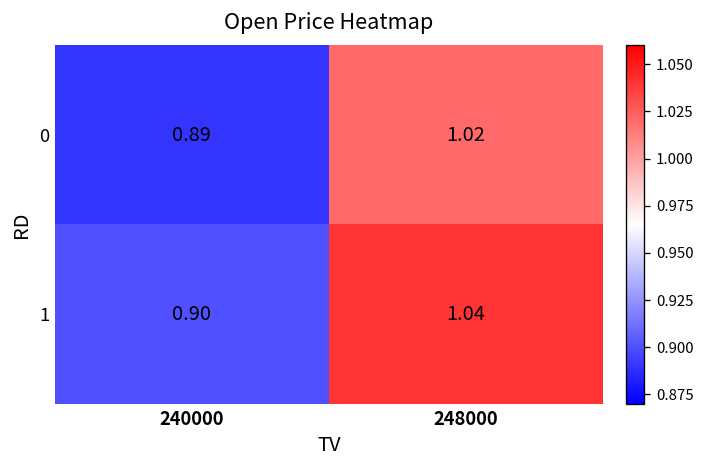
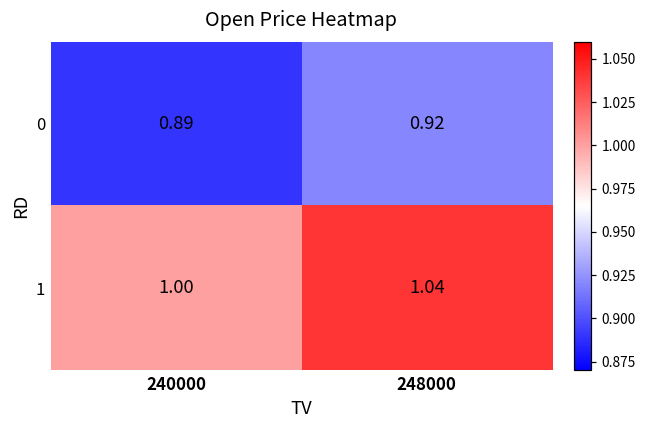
  {
    "0": {
      "240000": 0.89,
-     "248000": 1.02
+     "248000": 0.92
    },
    "1": {
-     "240000": 0.90,
+     "240000": 1.00,
      "248000": 1.04
    }
  }
